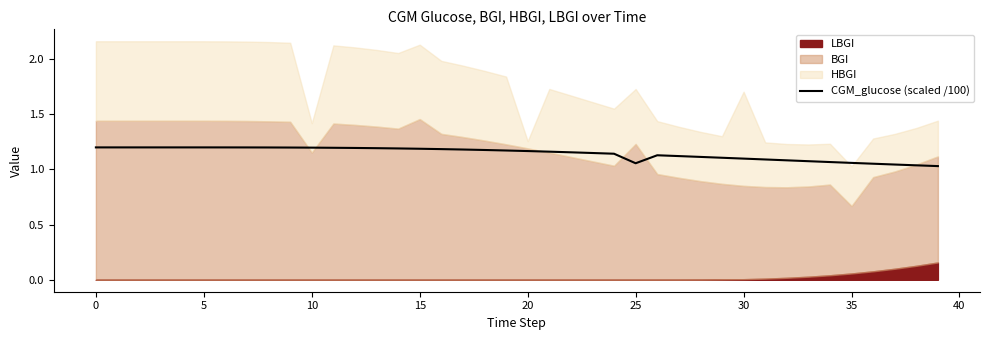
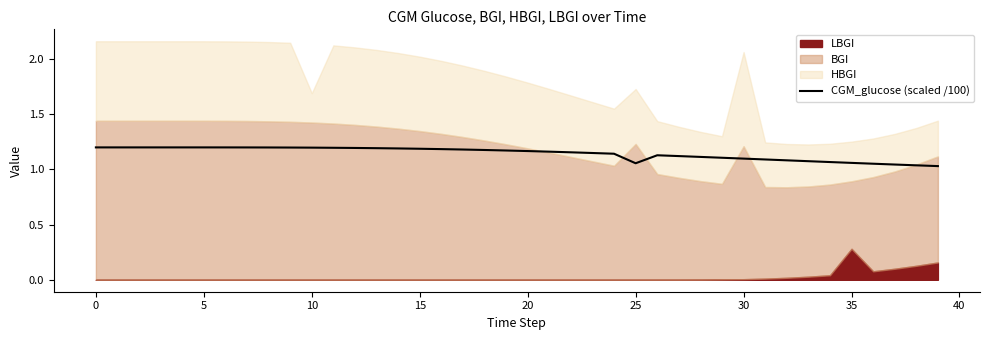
  {
    "CGM_glucose (scaled /100)": {
      "0": 1.20,
      "5": 1.20,
      "10": 1.20,
      "15": 1.19,
      "20": 1.17,
      "25": 1.06,
      "30": 1.10,
      "35": 1.06
    },
    "LBGI": {
      "0": 0.00,
      "5": 0.00,
      "10": 0.00,
      "15": 0.00,
      "20": 0.00,
      "25": 0.00,
-     "35": 0.06
+     "35": 0.28
    },
    "BGI": {
      "0": 1.44,
      "5": 1.44,
-     "10": 1.15,
-     "15": 1.46,
+     "10": 1.43,
+     "15": 1.35,
      "20": 1.19,
      "25": 1.23,
-     "30": 0.85,
+     "30": 1.21,
      "35": 0.61
    },
    "HBGI": {
      "0": 0.72,
      "5": 0.72,
      "10": 0.27,
      "15": 0.67,
-     "20": 0.07,
+     "20": 0.60,
      "25": 0.50,
      "30": 0.85,
      "35": 0.36
    }
  }
